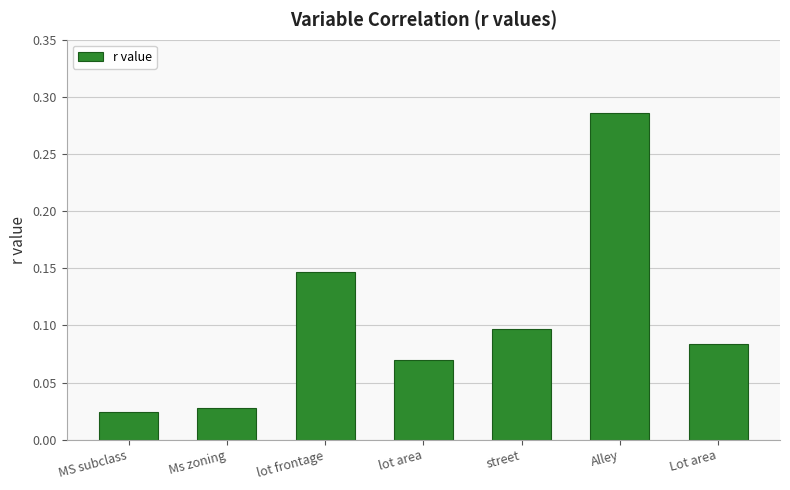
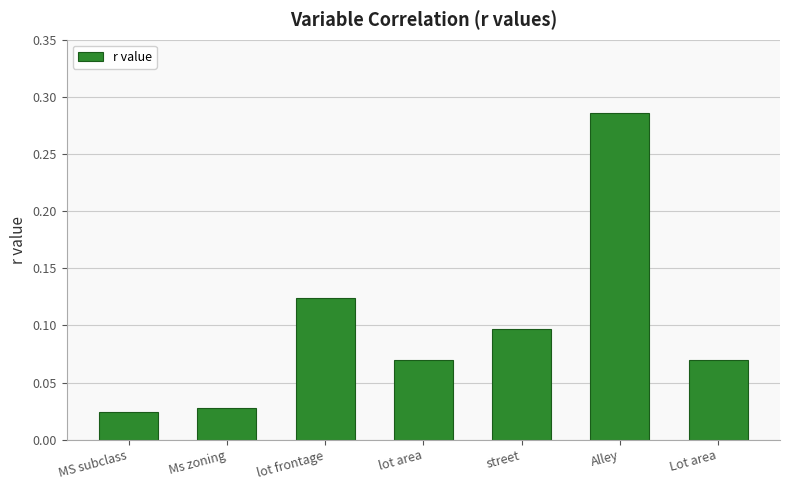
  {
    "MS subclass": 0.024,
    "Ms zoning": 0.028,
-   "lot frontage": 0.147,
+   "lot frontage": 0.124,
    "lot area": 0.070,
    "street": 0.097,
    "Alley": 0.286,
-   "Lot area": 0.084
+   "Lot area": 0.070
  }
